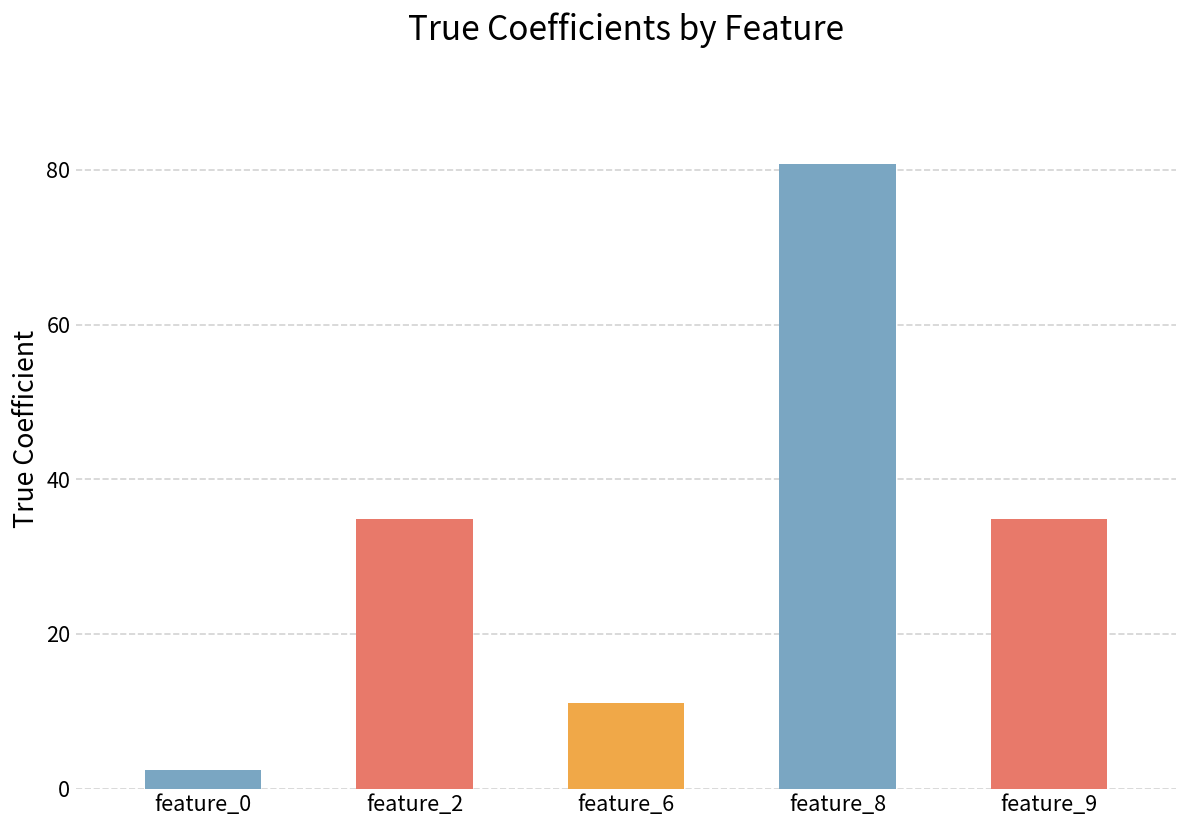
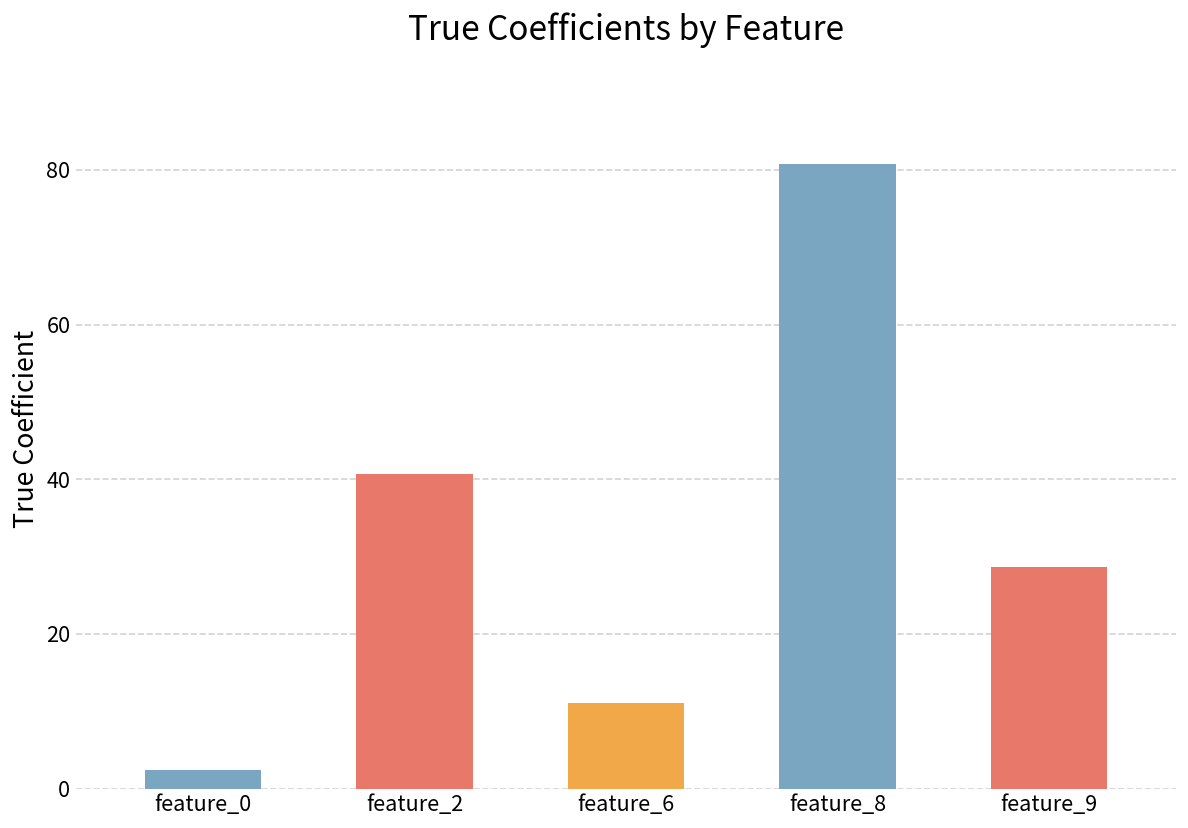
  {
    "feature_0": 2,
-   "feature_2": 35,
+   "feature_2": 41,
    "feature_6": 11,
    "feature_8": 81,
-   "feature_9": 35
+   "feature_9": 29
  }
